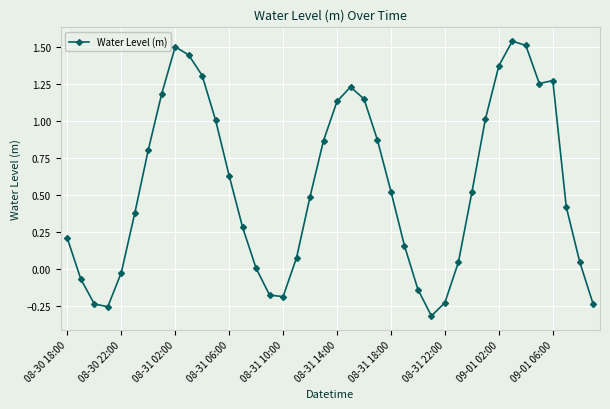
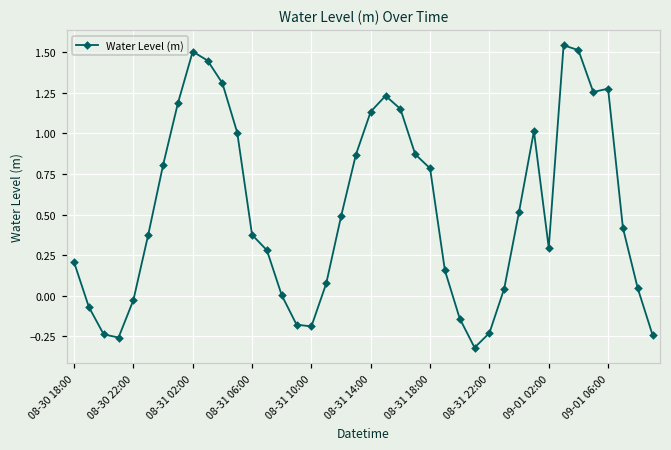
  {
    "08-30 18:00": 0.21,
    "08-30 22:00": -0.03,
    "08-31 02:00": 1.50,
-   "08-31 06:00": 0.63,
+   "08-31 06:00": 0.38,
    "08-31 10:00": -0.19,
    "08-31 14:00": 1.13,
-   "08-31 18:00": 0.52,
+   "08-31 18:00": 0.78,
    "08-31 22:00": -0.23,
-   "09-01 02:00": 1.38,
+   "09-01 02:00": 0.30,
    "09-01 06:00": 1.28
  }
